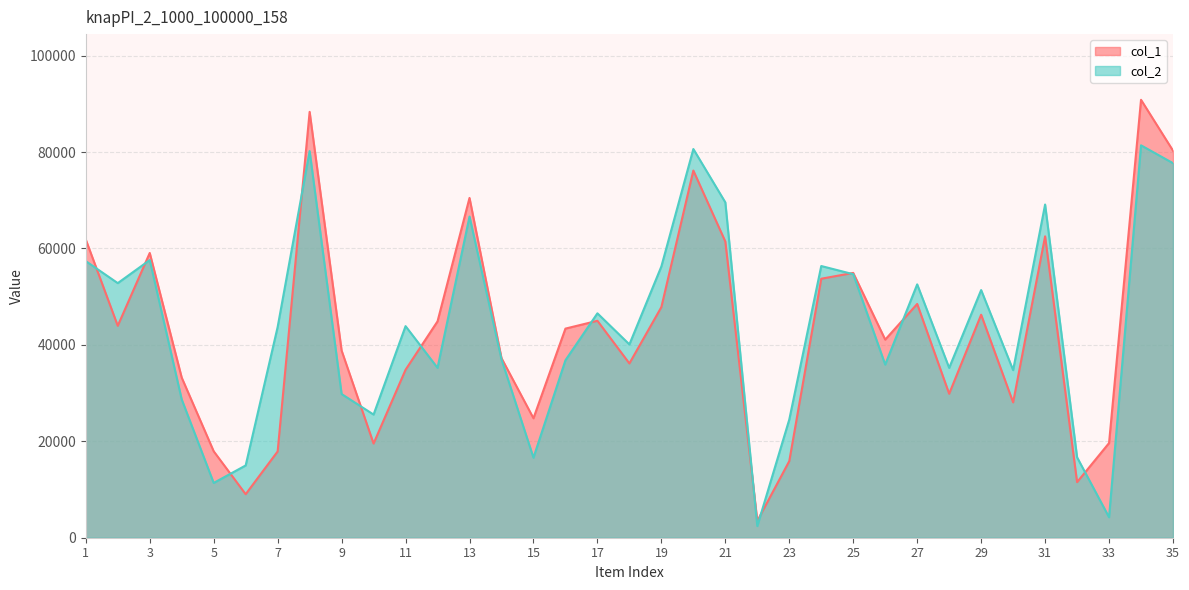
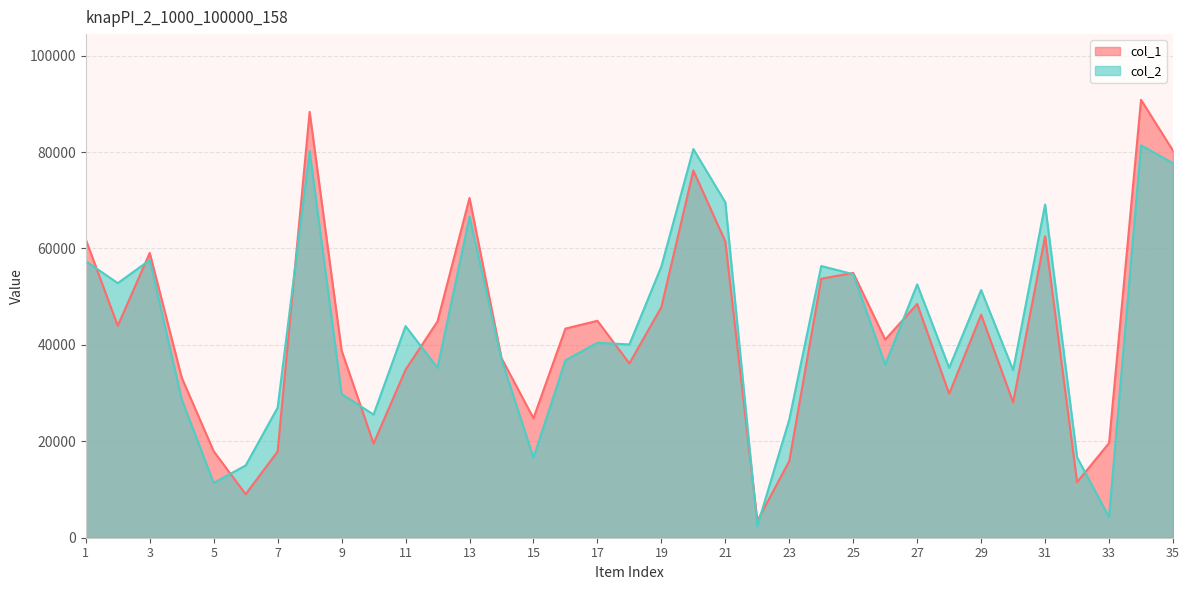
  {
    "col_1": {
      "1": 62000,
      "3": 59000,
      "5": 18000,
      "7": 18000,
      "9": 39000,
      "11": 35000,
      "13": 70000,
      "15": 25000,
      "17": 45000,
      "19": 48000,
      "21": 61000,
      "23": 16000,
      "27": 48000,
      "29": 46000,
      "31": 63000,
      "33": 20000,
      "35": 80000
    },
    "col_2": {
      "1": 57000,
      "3": 58000,
      "5": 11000,
-     "7": 44000,
+     "7": 27000,
      "9": 30000,
      "11": 44000,
      "13": 67000,
      "15": 17000,
-     "17": 47000,
+     "17": 40000,
      "19": 56000,
      "21": 70000,
      "23": 25000,
      "27": 53000,
      "29": 51000,
      "31": 69000,
      "33": 4000,
      "35": 78000
    }
  }
